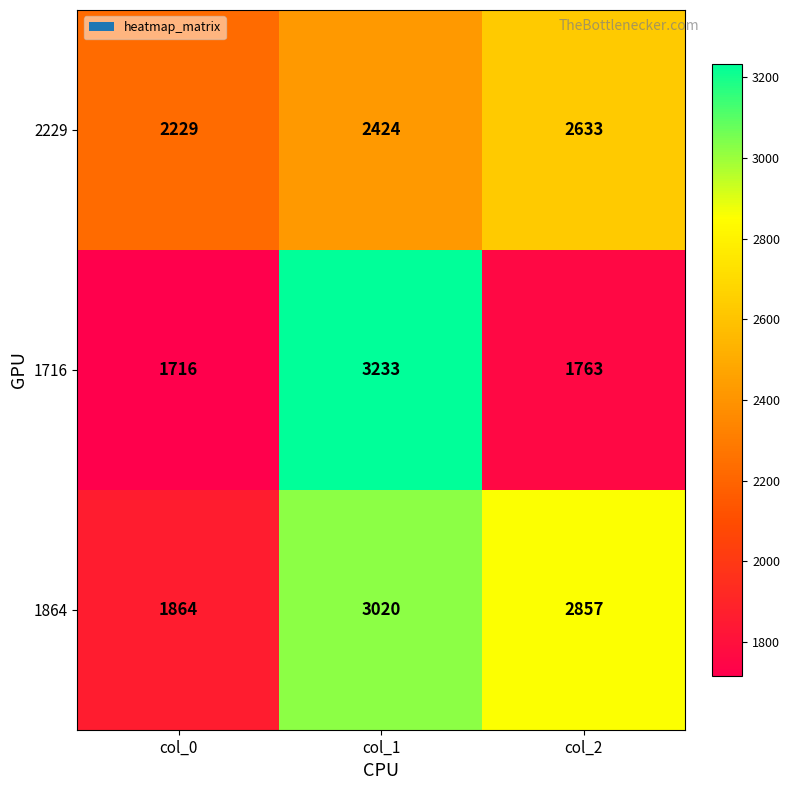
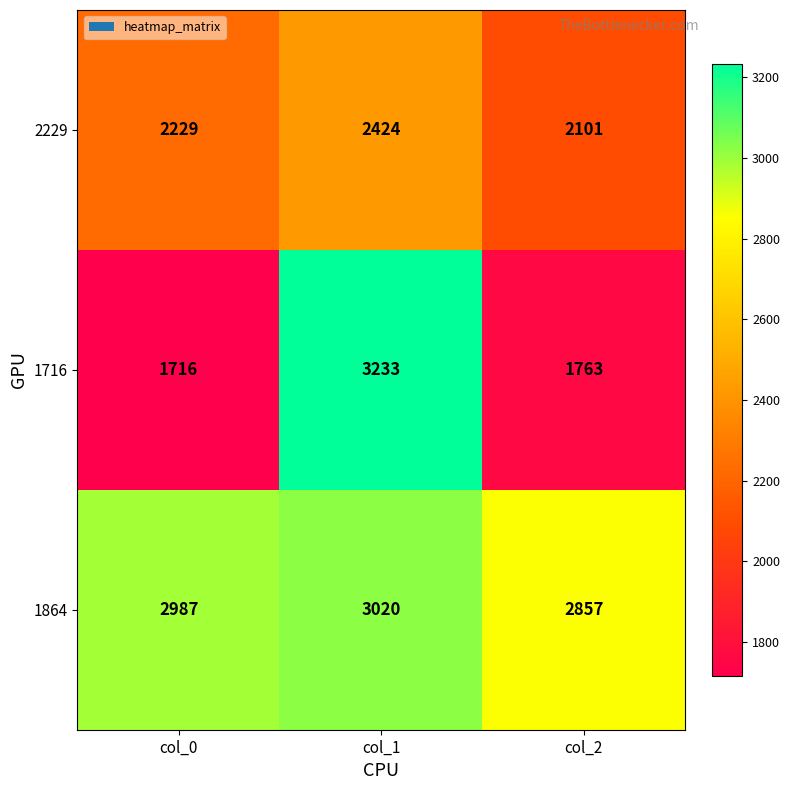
  {
    "2229": {
      "col_0": 2229,
      "col_1": 2424,
-     "col_2": 2633
+     "col_2": 2101
    },
    "1716": {
      "col_0": 1716,
      "col_1": 3233,
      "col_2": 1763
    },
    "1864": {
-     "col_0": 1864,
+     "col_0": 2987,
      "col_1": 3020,
      "col_2": 2857
    }
  }
